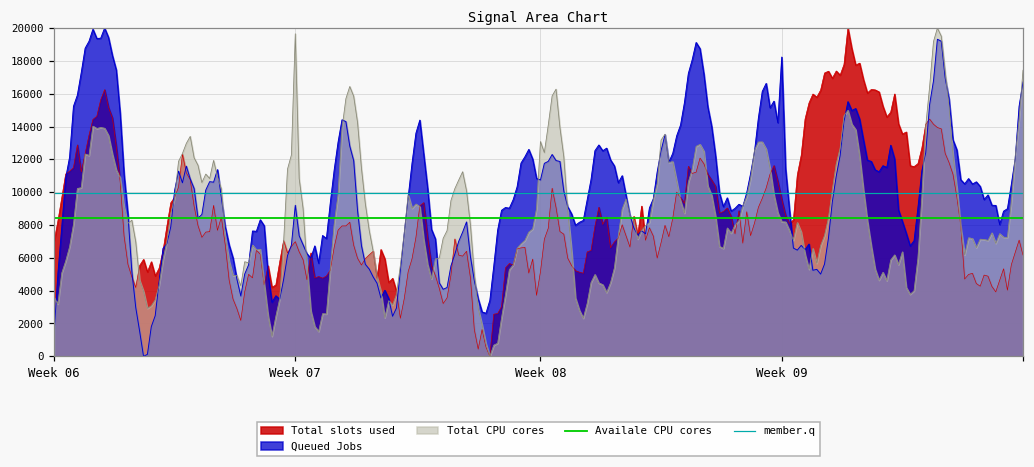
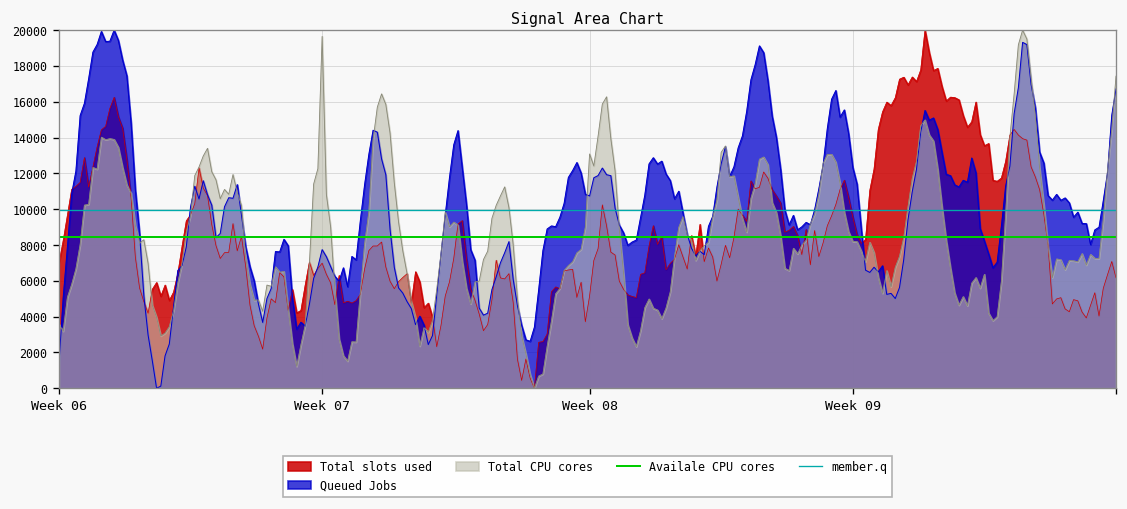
  {
    "Total slots used": {
      "Week 06": 7000,
      "Week 07": 7000,
      "Week 08": 5200,
      "Week 09": 9600
    },
    "Queued Jobs": {
      "Week 06": 1300,
-     "Week 07": 9200,
+     "Week 07": 7700,
      "Week 08": 10700,
-     "Week 09": 18200
+     "Week 09": 12300
    },
    "Total CPU cores": {
      "Week 06": 3600,
      "Week 07": 19600,
      "Week 08": 13100,
      "Week 09": 8200
    }
  }
